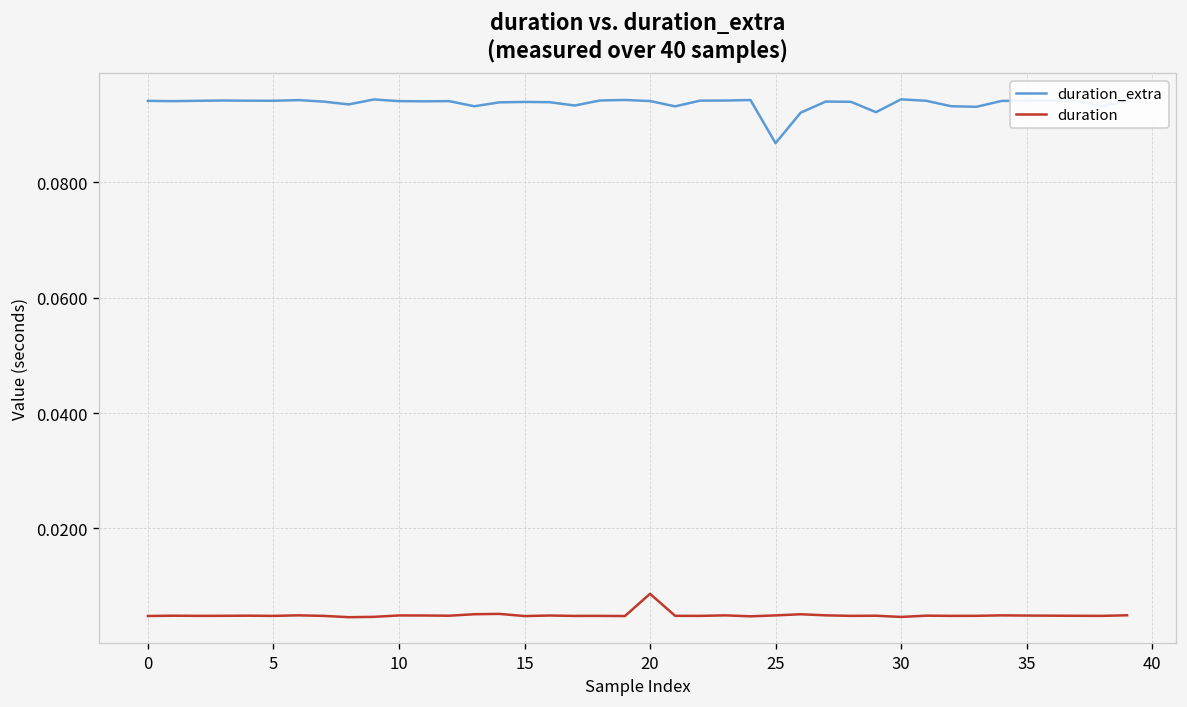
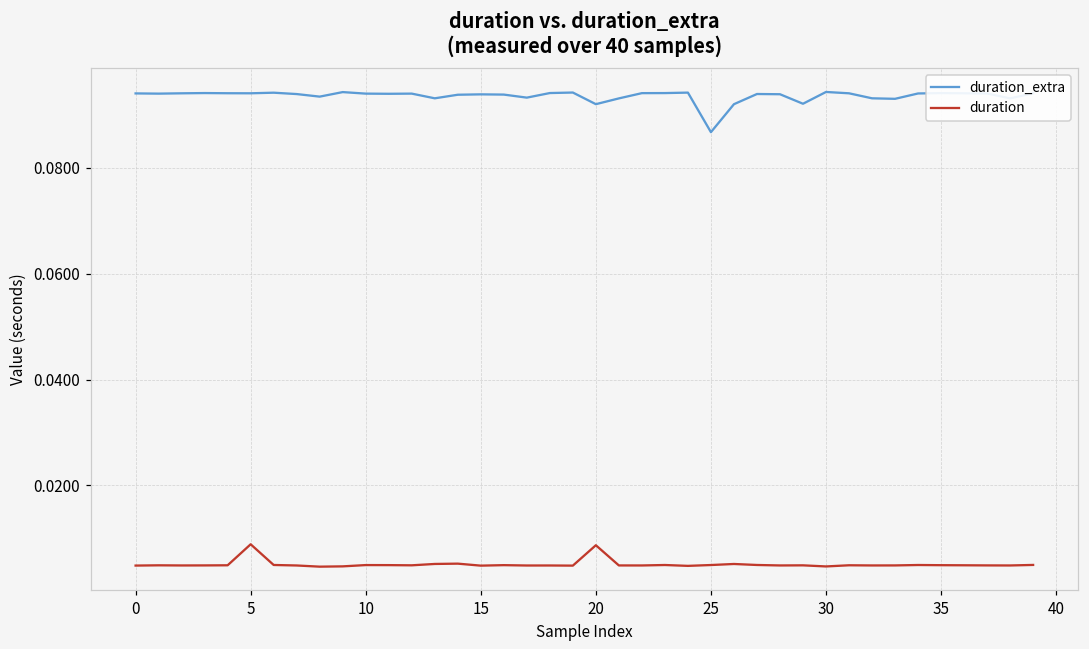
  {
    "duration_extra": {
      "0": 0.094,
      "5": 0.094,
      "10": 0.094,
      "15": 0.094,
-     "20": 0.094,
+     "20": 0.092,
      "25": 0.087,
      "30": 0.094
    },
    "duration": {
      "0": 0.005,
-     "5": 0.005,
+     "5": 0.009,
      "10": 0.005,
      "15": 0.005,
      "20": 0.009,
      "25": 0.005,
      "30": 0.005,
      "35": 0.005
    }
  }
